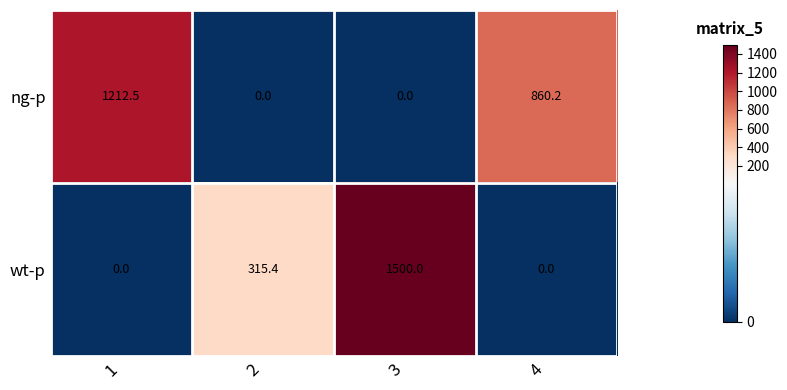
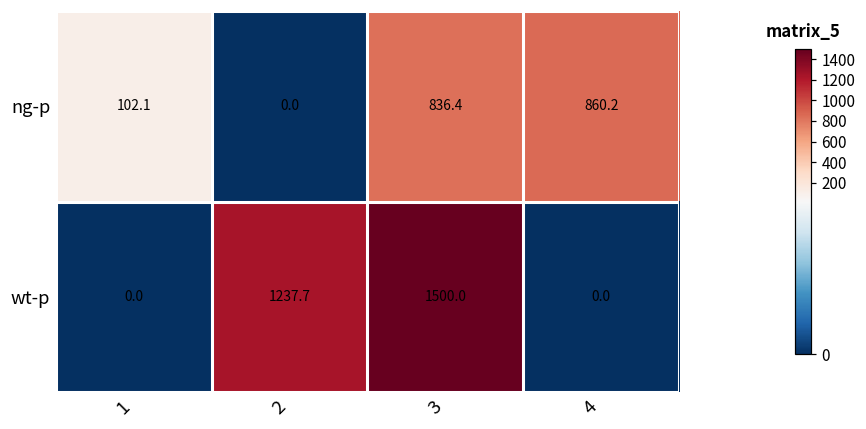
  {
    "ng-p": {
-     "1": 1212.5,
+     "1": 102.1,
      "2": 0.0,
-     "3": 0.0,
+     "3": 836.4,
      "4": 860.2
    },
    "wt-p": {
      "1": 0.0,
-     "2": 315.4,
+     "2": 1237.7,
      "3": 1500.0,
      "4": 0.0
    }
  }
